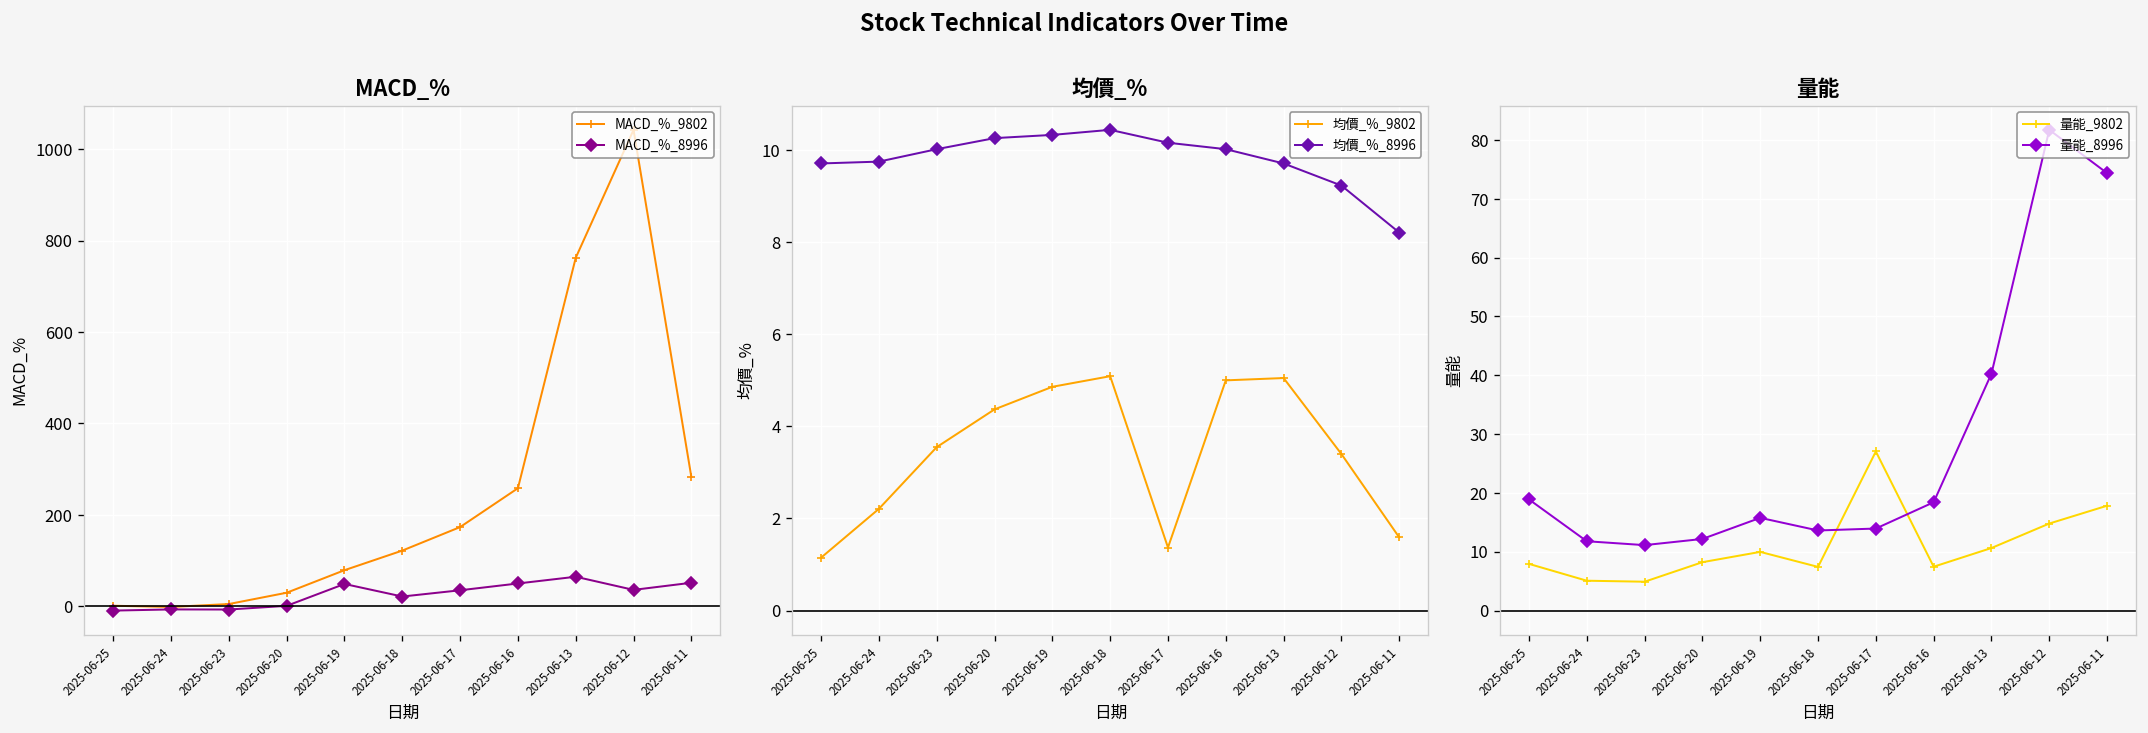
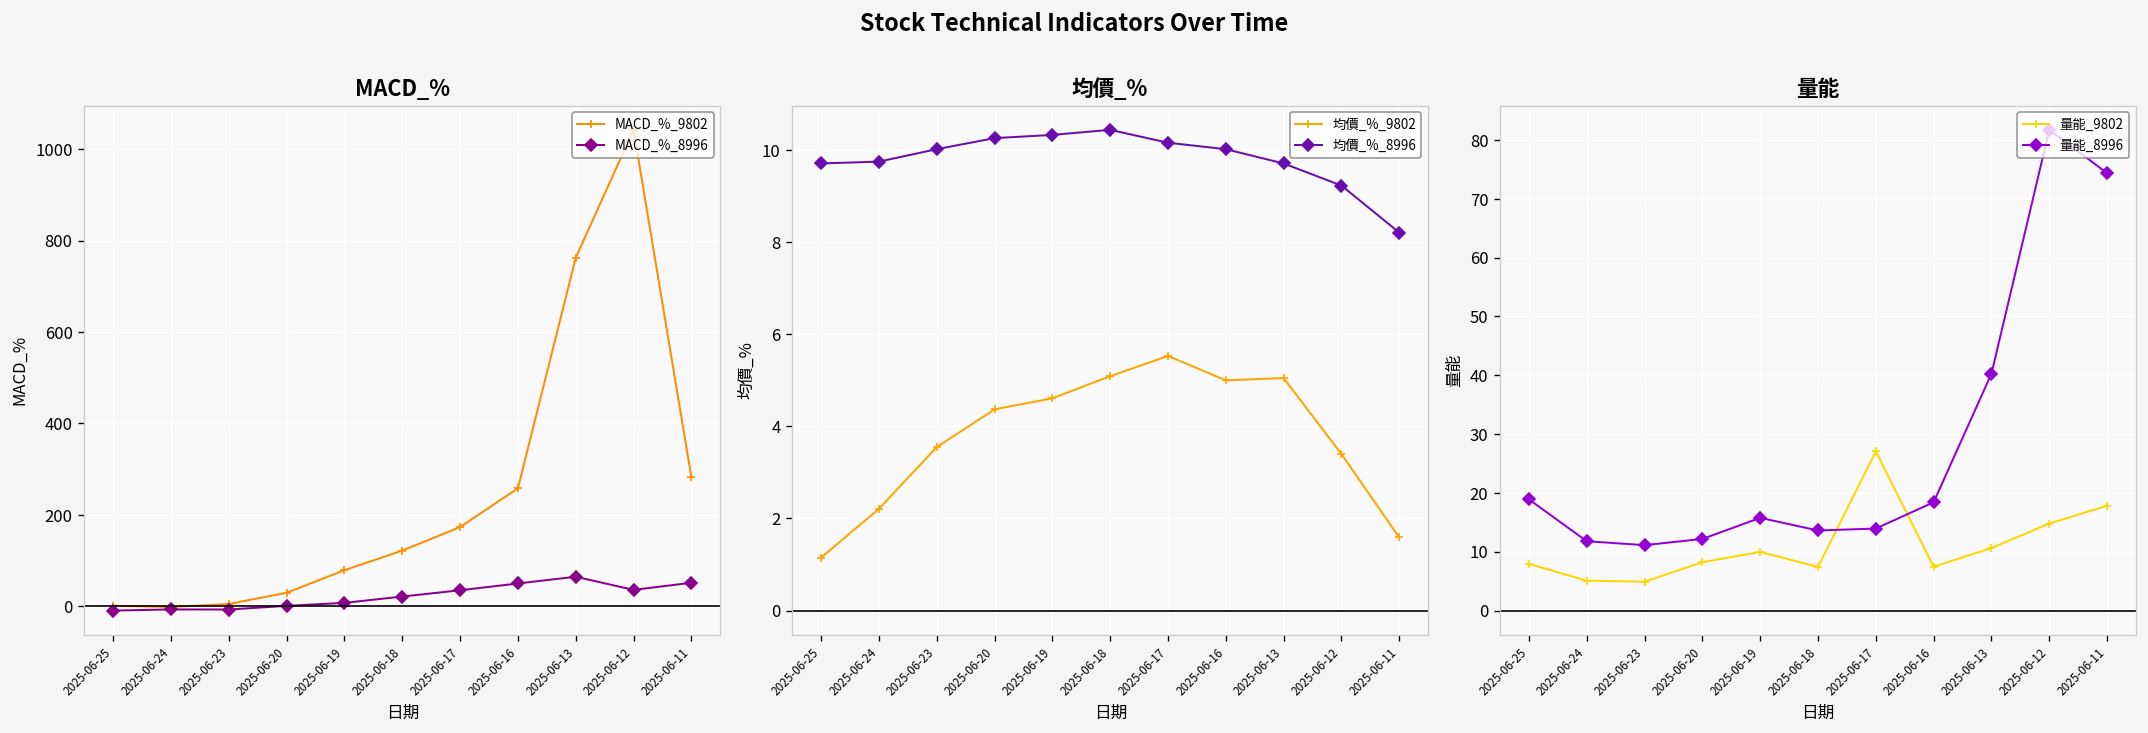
  {
    "MACD_%": {
      "MACD_%_9802": {
        "2025-06-25": 0,
        "2025-06-23": 0,
        "2025-06-20": 30,
        "2025-06-19": 80,
        "2025-06-18": 120,
        "2025-06-17": 170,
        "2025-06-16": 260,
        "2025-06-13": 760,
        "2025-06-11": 280
      },
      "MACD_%_8996": {
        "2025-06-25": -10,
        "2025-06-23": -10,
        "2025-06-20": 0,
-       "2025-06-19": 50,
+       "2025-06-19": 10,
        "2025-06-18": 20,
        "2025-06-17": 30,
        "2025-06-16": 50,
        "2025-06-13": 60,
        "2025-06-12": 40,
        "2025-06-11": 50
      }
    },
    "均價_%": {
      "均價_%_9802": {
        "2025-06-25": 1.2,
        "2025-06-24": 2.2,
        "2025-06-23": 3.6,
        "2025-06-20": 4.4,
-       "2025-06-19": 4.9,
+       "2025-06-19": 4.6,
        "2025-06-18": 5.1,
-       "2025-06-17": 1.4,
+       "2025-06-17": 5.5,
        "2025-06-16": 5.0,
        "2025-06-13": 5.1,
        "2025-06-12": 3.4,
        "2025-06-11": 1.6
      },
      "均價_%_8996": {
        "2025-06-25": 9.7,
        "2025-06-24": 9.8,
        "2025-06-23": 10.0,
        "2025-06-20": 10.3,
        "2025-06-19": 10.3,
        "2025-06-18": 10.4,
        "2025-06-17": 10.2,
        "2025-06-16": 10.0,
        "2025-06-13": 9.7,
        "2025-06-12": 9.2,
        "2025-06-11": 8.2
      }
    },
    "量能": {
      "量能_9802": {
        "2025-06-25": 8,
        "2025-06-24": 5,
        "2025-06-23": 5,
        "2025-06-20": 8,
        "2025-06-19": 10,
        "2025-06-18": 7,
        "2025-06-17": 27,
        "2025-06-16": 7,
        "2025-06-13": 11,
        "2025-06-12": 15,
        "2025-06-11": 18
      },
      "量能_8996": {
        "2025-06-25": 19,
        "2025-06-24": 12,
        "2025-06-23": 11,
        "2025-06-20": 12,
        "2025-06-19": 16,
        "2025-06-18": 14,
        "2025-06-17": 14,
        "2025-06-16": 18,
        "2025-06-13": 40,
        "2025-06-11": 74
      }
    }
  }
